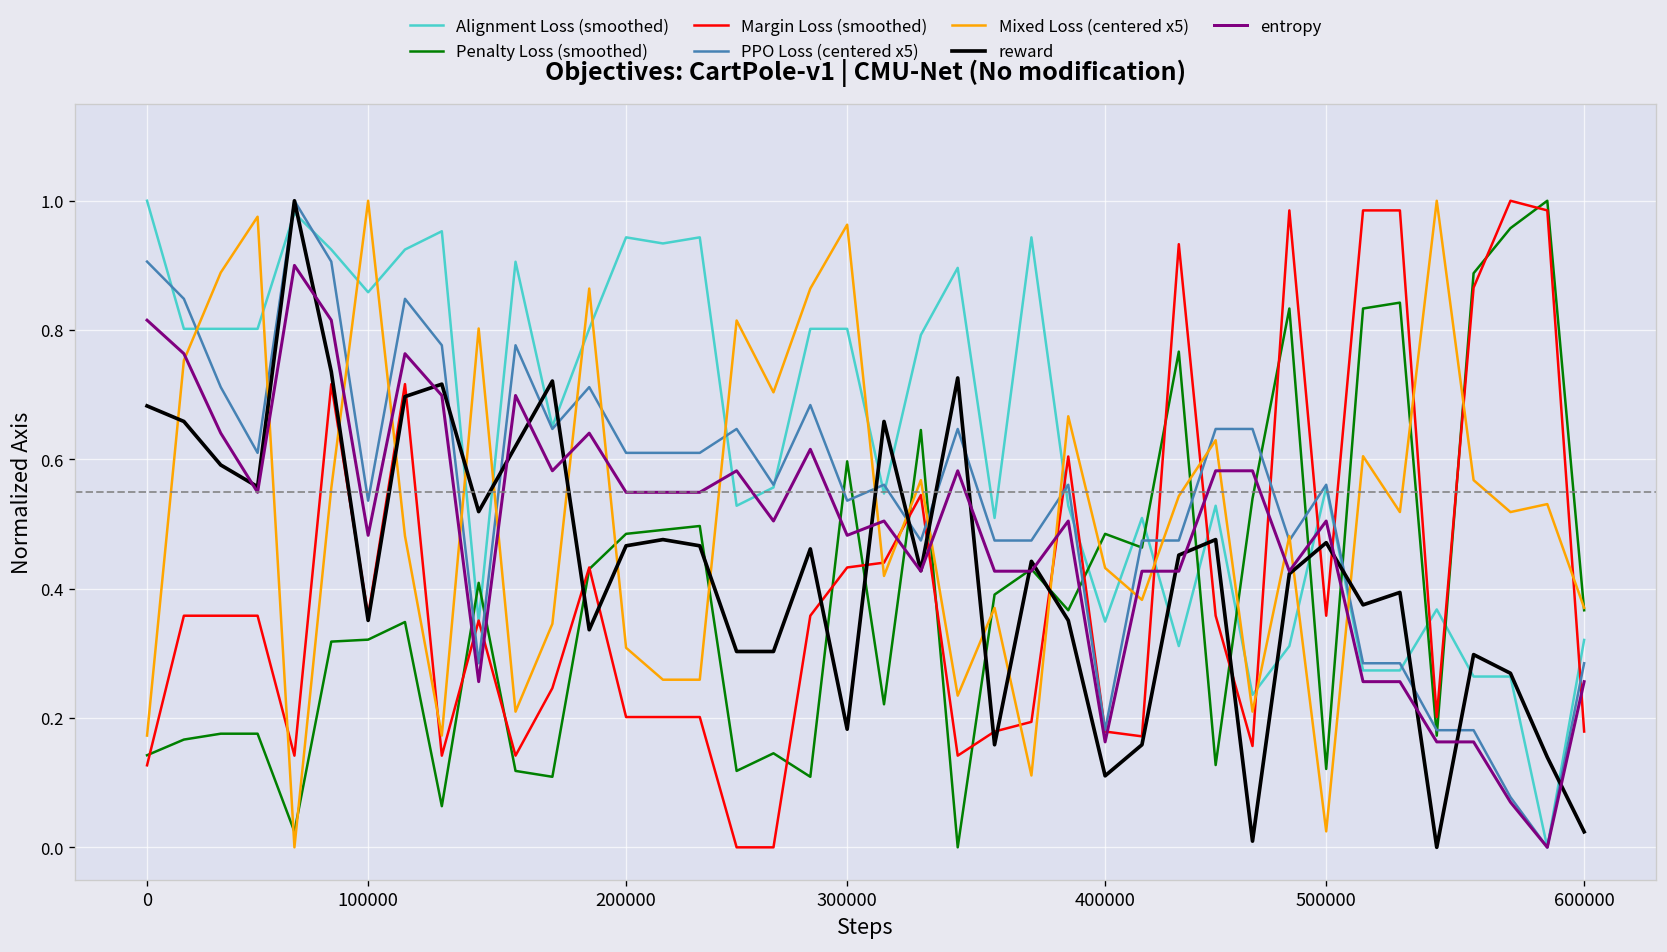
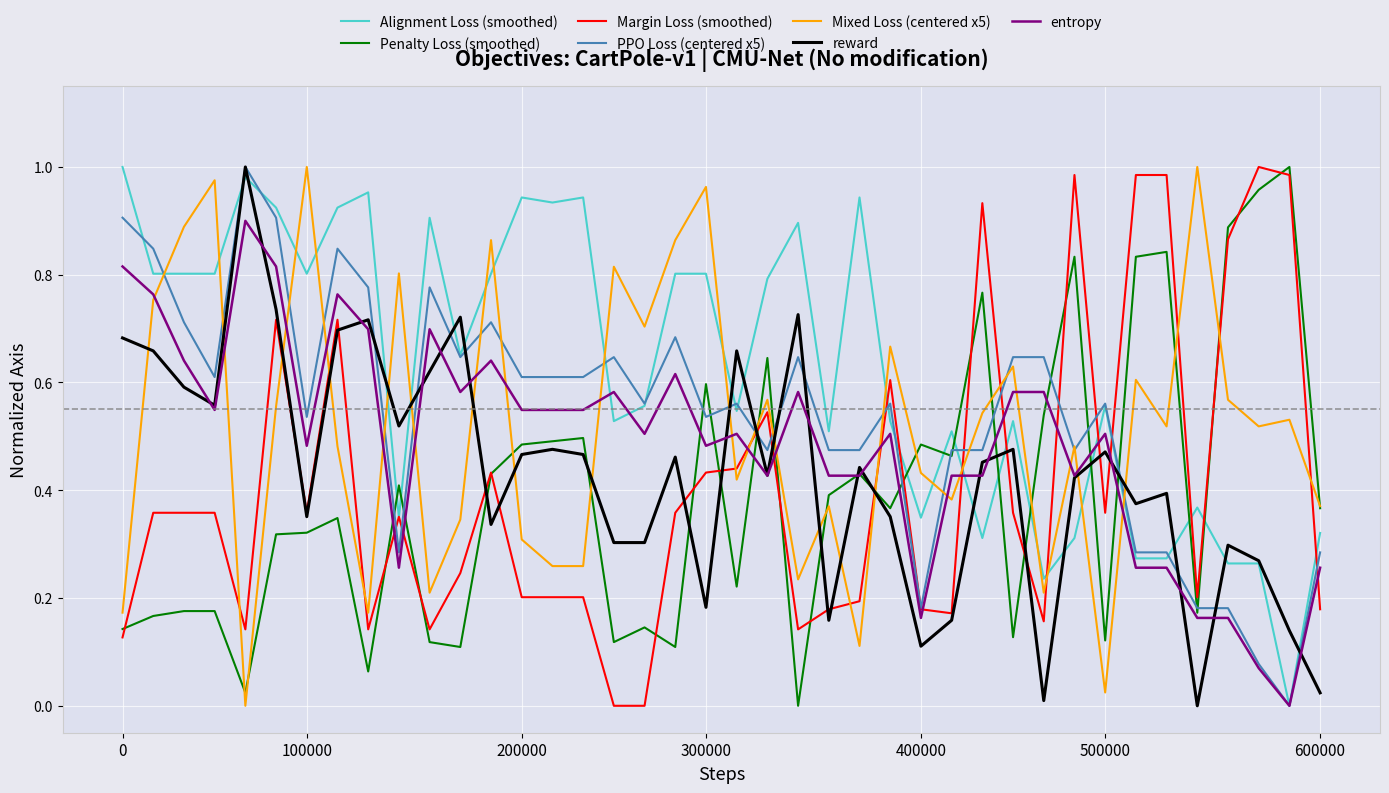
  {
    "Alignment Loss (smoothed)": {
      "0": 1.00,
-     "100000": 0.86,
+     "100000": 0.80,
      "200000": 0.94,
      "300000": 0.80,
      "400000": 0.35,
      "600000": 0.32
    },
    "Penalty Loss (smoothed)": {
      "0": 0.14,
      "100000": 0.32,
      "200000": 0.48,
      "300000": 0.60,
      "400000": 0.48,
      "500000": 0.12
    },
    "Margin Loss (smoothed)": {
      "0": 0.13,
      "100000": 0.36,
      "200000": 0.20,
      "300000": 0.43,
      "500000": 0.36,
      "600000": 0.18
    },
    "PPO Loss (centered x5)": {
      "0": 0.91,
      "100000": 0.54,
      "200000": 0.61,
      "300000": 0.54,
      "600000": 0.28
    },
    "Mixed Loss (centered x5)": {
      "0": 0.17,
      "100000": 1.00,
      "200000": 0.31,
      "300000": 0.96,
      "400000": 0.43,
      "500000": 0.02
    },
    "reward": {
      "0": 0.68,
      "100000": 0.35,
      "200000": 0.47,
      "300000": 0.18,
      "400000": 0.11,
      "500000": 0.47,
      "600000": 0.02
    },
    "entropy": {
      "0": 0.82,
      "100000": 0.48,
      "200000": 0.55,
      "300000": 0.48,
      "400000": 0.16,
      "500000": 0.50,
      "600000": 0.26
    }
  }
